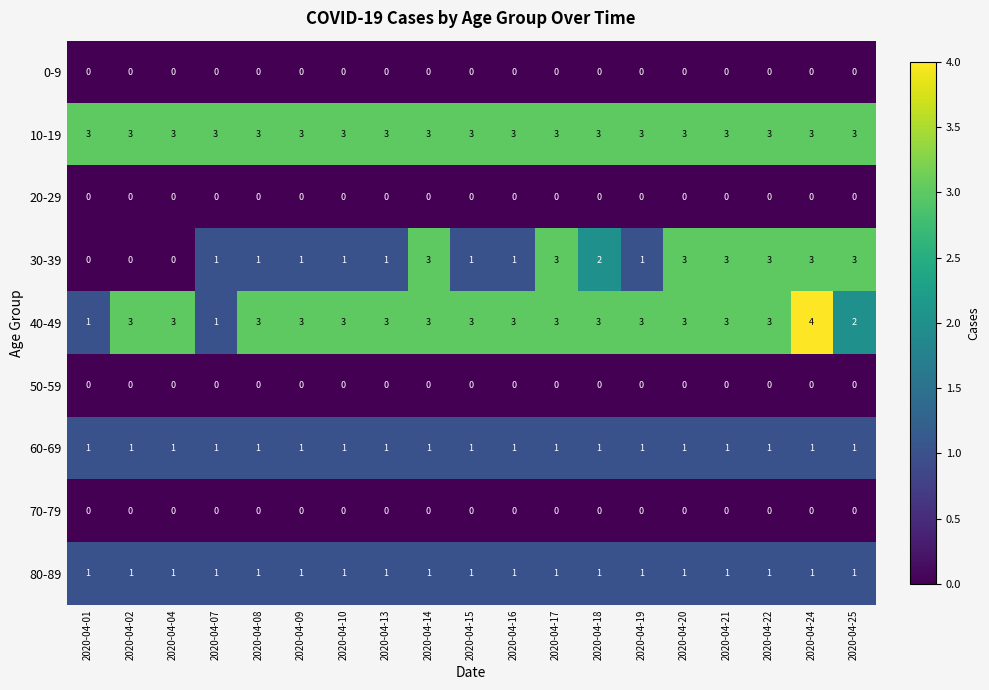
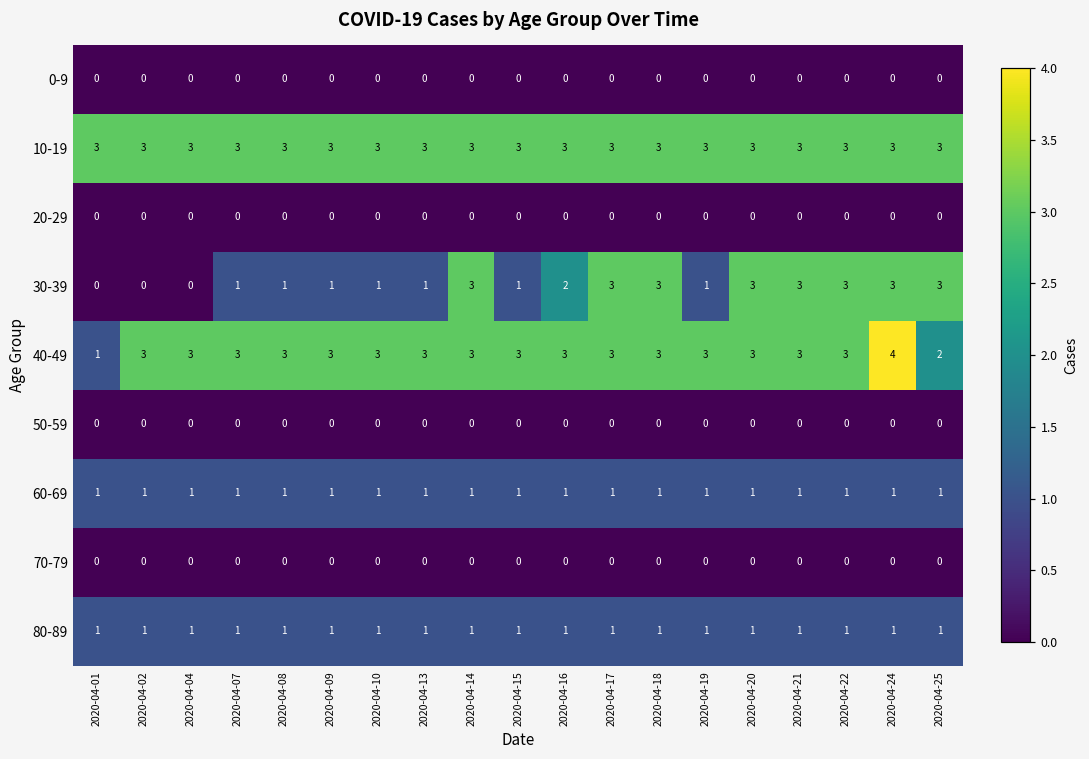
  {
    "0-9": {
      "2020-04-01": 0,
      "2020-04-02": 0,
      "2020-04-04": 0,
      "2020-04-07": 0,
      "2020-04-08": 0,
      "2020-04-09": 0,
      "2020-04-10": 0,
      "2020-04-13": 0,
      "2020-04-14": 0,
      "2020-04-15": 0,
      "2020-04-16": 0,
      "2020-04-17": 0,
      "2020-04-18": 0,
      "2020-04-19": 0,
      "2020-04-20": 0,
      "2020-04-21": 0,
      "2020-04-22": 0,
      "2020-04-24": 0,
      "2020-04-25": 0
    },
    "10-19": {
      "2020-04-01": 3,
      "2020-04-02": 3,
      "2020-04-04": 3,
      "2020-04-07": 3,
      "2020-04-08": 3,
      "2020-04-09": 3,
      "2020-04-10": 3,
      "2020-04-13": 3,
      "2020-04-14": 3,
      "2020-04-15": 3,
      "2020-04-16": 3,
      "2020-04-17": 3,
      "2020-04-18": 3,
      "2020-04-19": 3,
      "2020-04-20": 3,
      "2020-04-21": 3,
      "2020-04-22": 3,
      "2020-04-24": 3,
      "2020-04-25": 3
    },
    "20-29": {
      "2020-04-01": 0,
      "2020-04-02": 0,
      "2020-04-04": 0,
      "2020-04-07": 0,
      "2020-04-08": 0,
      "2020-04-09": 0,
      "2020-04-10": 0,
      "2020-04-13": 0,
      "2020-04-14": 0,
      "2020-04-15": 0,
      "2020-04-16": 0,
      "2020-04-17": 0,
      "2020-04-18": 0,
      "2020-04-19": 0,
      "2020-04-20": 0,
      "2020-04-21": 0,
      "2020-04-22": 0,
      "2020-04-24": 0,
      "2020-04-25": 0
    },
    "30-39": {
      "2020-04-01": 0,
      "2020-04-02": 0,
      "2020-04-04": 0,
      "2020-04-07": 1,
      "2020-04-08": 1,
      "2020-04-09": 1,
      "2020-04-10": 1,
      "2020-04-13": 1,
      "2020-04-14": 3,
      "2020-04-15": 1,
-     "2020-04-16": 1,
+     "2020-04-16": 2,
      "2020-04-17": 3,
-     "2020-04-18": 2,
+     "2020-04-18": 3,
      "2020-04-19": 1,
      "2020-04-20": 3,
      "2020-04-21": 3,
      "2020-04-22": 3,
      "2020-04-24": 3,
      "2020-04-25": 3
    },
    "40-49": {
      "2020-04-01": 1,
      "2020-04-02": 3,
      "2020-04-04": 3,
-     "2020-04-07": 1,
+     "2020-04-07": 3,
      "2020-04-08": 3,
      "2020-04-09": 3,
      "2020-04-10": 3,
      "2020-04-13": 3,
      "2020-04-14": 3,
      "2020-04-15": 3,
      "2020-04-16": 3,
      "2020-04-17": 3,
      "2020-04-18": 3,
      "2020-04-19": 3,
      "2020-04-20": 3,
      "2020-04-21": 3,
      "2020-04-22": 3,
      "2020-04-24": 4,
      "2020-04-25": 2
    },
    "50-59": {
      "2020-04-01": 0,
      "2020-04-02": 0,
      "2020-04-04": 0,
      "2020-04-07": 0,
      "2020-04-08": 0,
      "2020-04-09": 0,
      "2020-04-10": 0,
      "2020-04-13": 0,
      "2020-04-14": 0,
      "2020-04-15": 0,
      "2020-04-16": 0,
      "2020-04-17": 0,
      "2020-04-18": 0,
      "2020-04-19": 0,
      "2020-04-20": 0,
      "2020-04-21": 0,
      "2020-04-22": 0,
      "2020-04-24": 0,
      "2020-04-25": 0
    },
    "60-69": {
      "2020-04-01": 1,
      "2020-04-02": 1,
      "2020-04-04": 1,
      "2020-04-07": 1,
      "2020-04-08": 1,
      "2020-04-09": 1,
      "2020-04-10": 1,
      "2020-04-13": 1,
      "2020-04-14": 1,
      "2020-04-15": 1,
      "2020-04-16": 1,
      "2020-04-17": 1,
      "2020-04-18": 1,
      "2020-04-19": 1,
      "2020-04-20": 1,
      "2020-04-21": 1,
      "2020-04-22": 1,
      "2020-04-24": 1,
      "2020-04-25": 1
    },
    "70-79": {
      "2020-04-01": 0,
      "2020-04-02": 0,
      "2020-04-04": 0,
      "2020-04-07": 0,
      "2020-04-08": 0,
      "2020-04-09": 0,
      "2020-04-10": 0,
      "2020-04-13": 0,
      "2020-04-14": 0,
      "2020-04-15": 0,
      "2020-04-16": 0,
      "2020-04-17": 0,
      "2020-04-18": 0,
      "2020-04-19": 0,
      "2020-04-20": 0,
      "2020-04-21": 0,
      "2020-04-22": 0,
      "2020-04-24": 0,
      "2020-04-25": 0
    },
    "80-89": {
      "2020-04-01": 1,
      "2020-04-02": 1,
      "2020-04-04": 1,
      "2020-04-07": 1,
      "2020-04-08": 1,
      "2020-04-09": 1,
      "2020-04-10": 1,
      "2020-04-13": 1,
      "2020-04-14": 1,
      "2020-04-15": 1,
      "2020-04-16": 1,
      "2020-04-17": 1,
      "2020-04-18": 1,
      "2020-04-19": 1,
      "2020-04-20": 1,
      "2020-04-21": 1,
      "2020-04-22": 1,
      "2020-04-24": 1,
      "2020-04-25": 1
    }
  }
